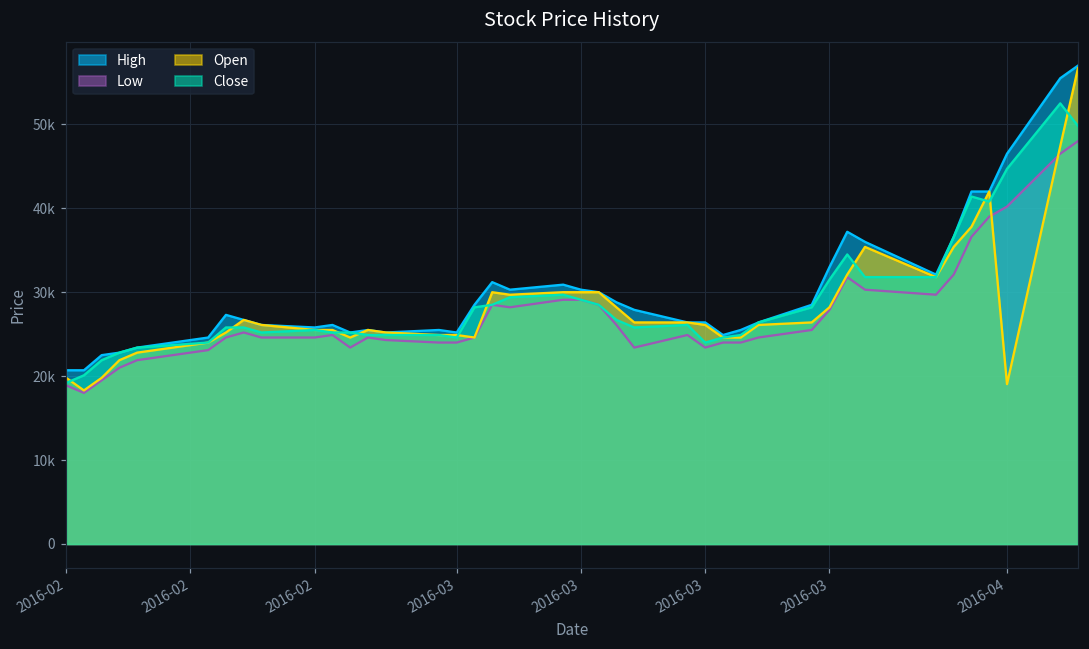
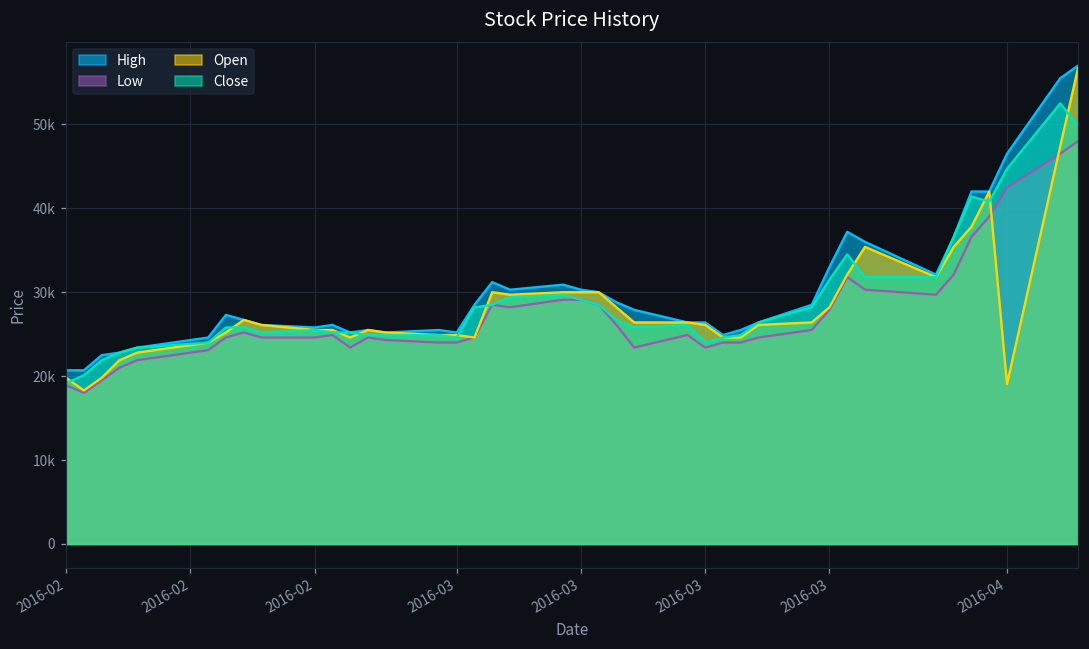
  {
    "High": {
      "2016-04": 47000
    },
    "Low": {
-     "2016-04": 40000
+     "2016-04": 42000
    },
    "Open": {
      "2016-04": 19000
    },
    "Close": {
      "2016-04": 45000
    }
  }
